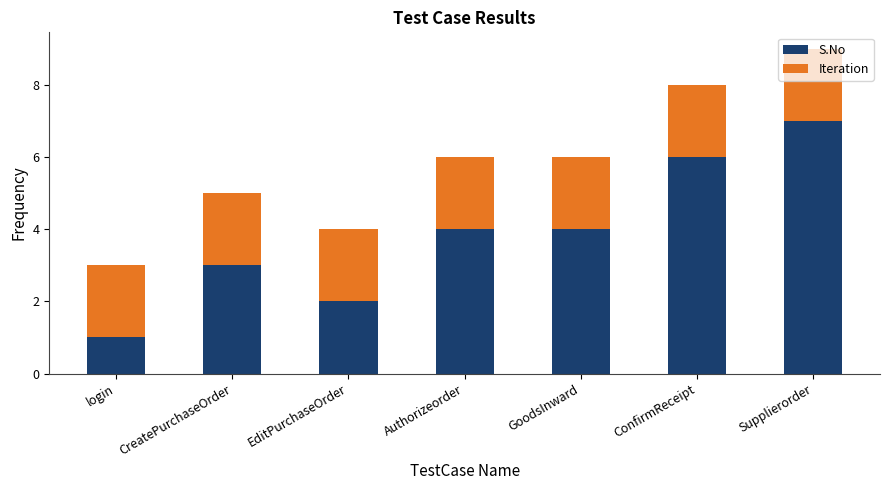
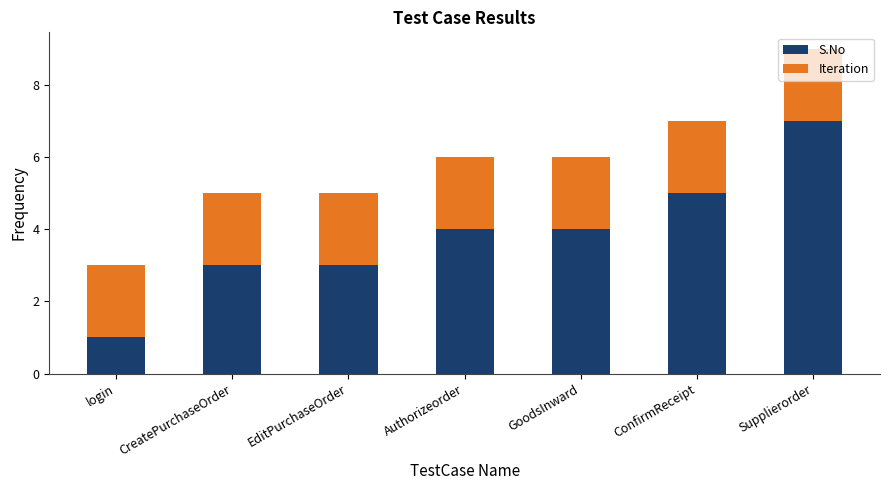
  {
    "S.No": {
      "login": 1,
      "CreatePurchaseOrder": 3,
-     "EditPurchaseOrder": 2,
+     "EditPurchaseOrder": 3,
      "Authorizeorder": 4,
      "GoodsInward": 4,
-     "ConfirmReceipt": 6,
+     "ConfirmReceipt": 5,
      "Supplierorder": 7
    },
    "Iteration": {
      "login": 2,
      "CreatePurchaseOrder": 2,
      "EditPurchaseOrder": 2,
      "Authorizeorder": 2,
      "GoodsInward": 2,
      "ConfirmReceipt": 2
    }
  }
